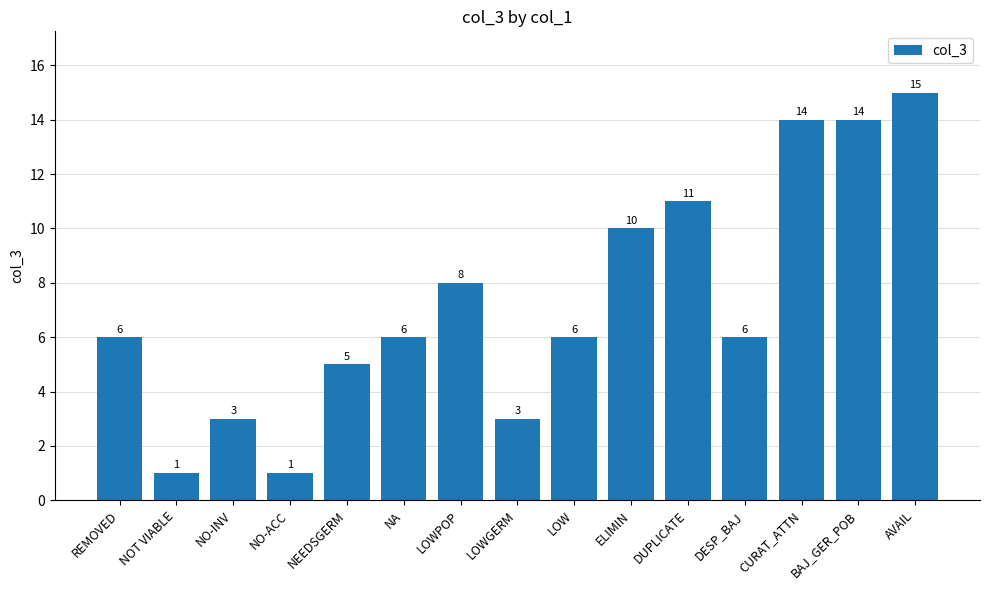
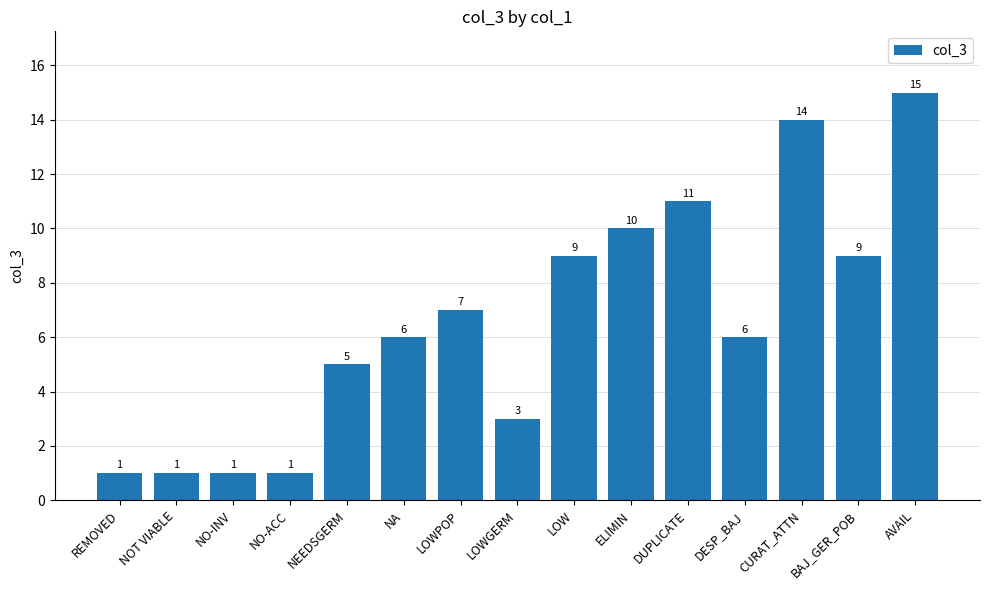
  {
-   "REMOVED": 6,
+   "REMOVED": 1,
    "NOT VIABLE": 1,
-   "NO-INV": 3,
+   "NO-INV": 1,
    "NO-ACC": 1,
    "NEEDSGERM": 5,
    "NA": 6,
-   "LOWPOP": 8,
+   "LOWPOP": 7,
    "LOWGERM": 3,
-   "LOW": 6,
+   "LOW": 9,
    "ELIMIN": 10,
    "DUPLICATE": 11,
    "DESP_BAJ": 6,
    "CURAT_ATTN": 14,
-   "BAJ_GER_POB": 14,
+   "BAJ_GER_POB": 9,
    "AVAIL": 15
  }
